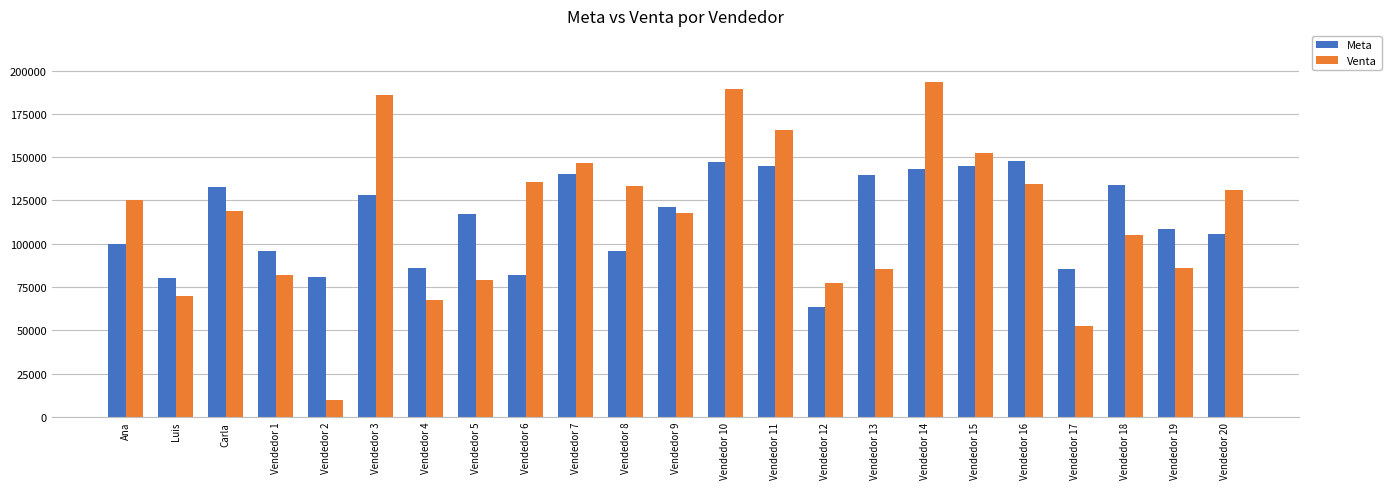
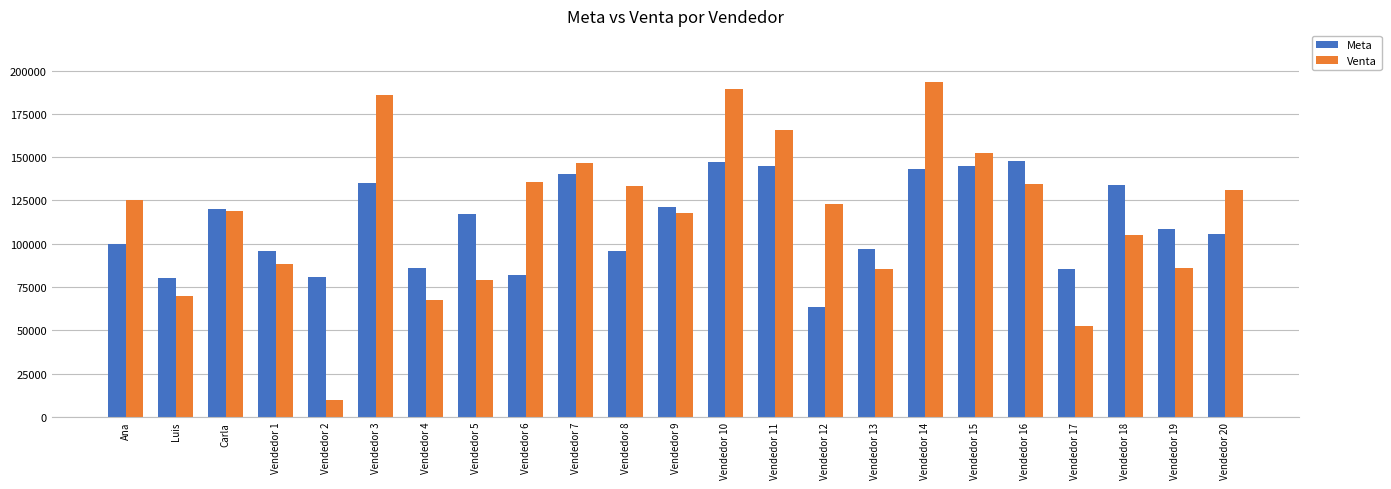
  {
    "Meta": {
      "Ana": 100000,
      "Luis": 80000,
-     "Carla": 133000,
+     "Carla": 120000,
      "Vendedor 1": 96000,
      "Vendedor 2": 81000,
-     "Vendedor 3": 128000,
+     "Vendedor 3": 135000,
      "Vendedor 4": 86000,
      "Vendedor 5": 117000,
      "Vendedor 6": 82000,
      "Vendedor 7": 140000,
      "Vendedor 8": 96000,
      "Vendedor 9": 121000,
      "Vendedor 10": 147000,
      "Vendedor 11": 145000,
      "Vendedor 12": 64000,
-     "Vendedor 13": 140000,
+     "Vendedor 13": 97000,
      "Vendedor 14": 143000,
      "Vendedor 15": 145000,
      "Vendedor 16": 148000,
      "Vendedor 17": 85000,
      "Vendedor 18": 134000,
      "Vendedor 19": 109000,
      "Vendedor 20": 106000
    },
    "Venta": {
      "Ana": 125000,
      "Luis": 70000,
      "Carla": 119000,
-     "Vendedor 1": 82000,
+     "Vendedor 1": 88000,
      "Vendedor 2": 10000,
      "Vendedor 3": 186000,
      "Vendedor 4": 68000,
      "Vendedor 5": 79000,
      "Vendedor 6": 136000,
      "Vendedor 7": 147000,
      "Vendedor 8": 133000,
      "Vendedor 9": 118000,
      "Vendedor 10": 190000,
      "Vendedor 11": 166000,
-     "Vendedor 12": 78000,
+     "Vendedor 12": 123000,
      "Vendedor 13": 85000,
      "Vendedor 14": 194000,
      "Vendedor 15": 152000,
      "Vendedor 16": 134000,
      "Vendedor 17": 52000,
      "Vendedor 18": 105000,
      "Vendedor 19": 86000,
      "Vendedor 20": 131000
    }
  }
